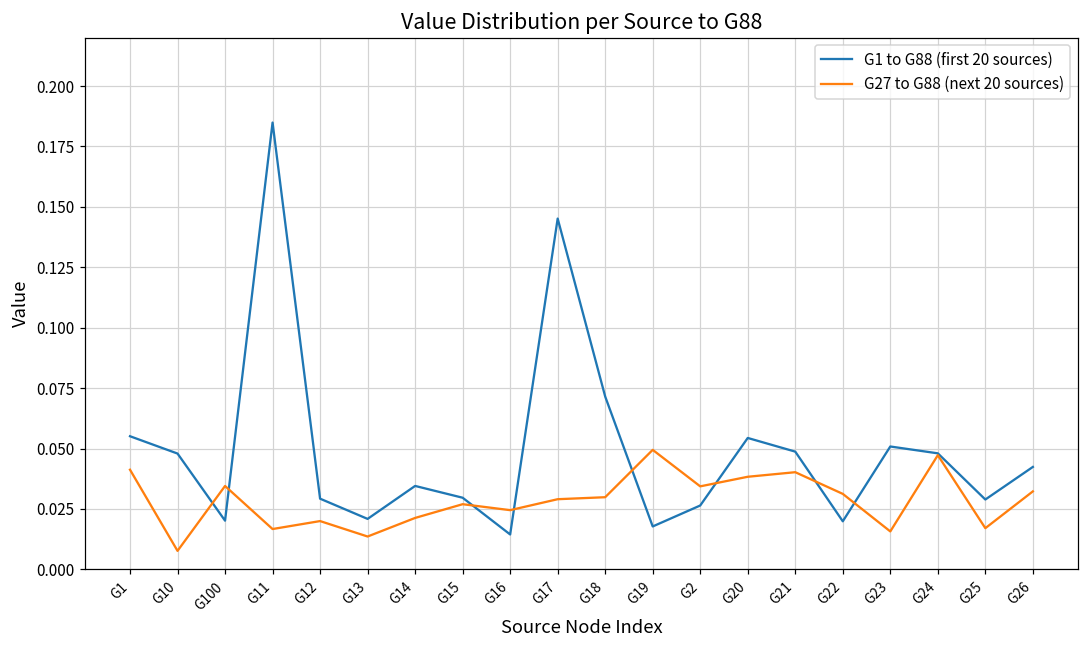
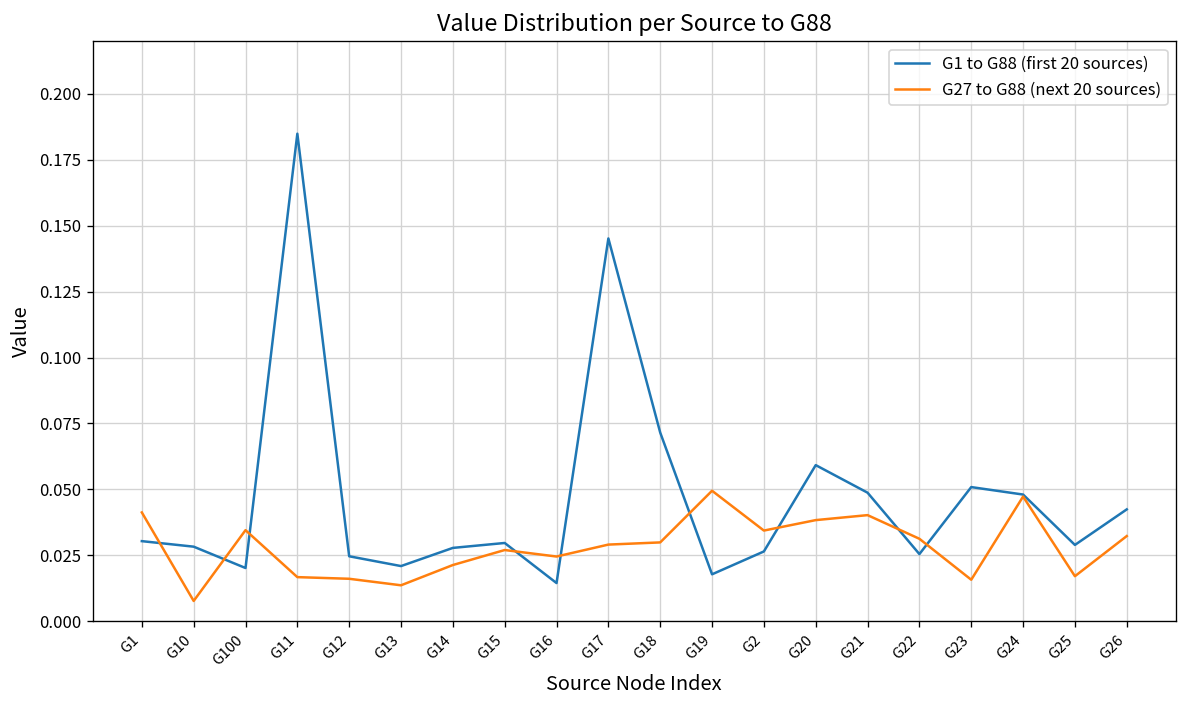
  {
    "G1 to G88 (first 20 sources)": {
-     "G1": 0.055,
-     "G10": 0.048,
+     "G1": 0.030,
+     "G10": 0.028,
      "G100": 0.020,
      "G11": 0.185,
-     "G12": 0.029,
+     "G12": 0.025,
      "G13": 0.021,
-     "G14": 0.035,
+     "G14": 0.028,
      "G15": 0.030,
      "G16": 0.014,
      "G17": 0.145,
      "G18": 0.072,
      "G19": 0.018,
      "G2": 0.026,
-     "G20": 0.054,
+     "G20": 0.059,
      "G21": 0.049,
-     "G22": 0.020,
+     "G22": 0.025,
      "G23": 0.051,
      "G25": 0.029,
      "G26": 0.042
    },
    "G27 to G88 (next 20 sources)": {
      "G1": 0.041,
      "G10": 0.008,
      "G100": 0.035,
      "G11": 0.017,
-     "G12": 0.020,
+     "G12": 0.016,
      "G13": 0.014,
      "G14": 0.021,
      "G15": 0.027,
      "G16": 0.024,
      "G17": 0.029,
      "G18": 0.030,
      "G19": 0.049,
      "G2": 0.034,
      "G20": 0.038,
      "G21": 0.040,
      "G22": 0.031,
      "G23": 0.016,
      "G25": 0.017,
      "G26": 0.032
    }
  }
